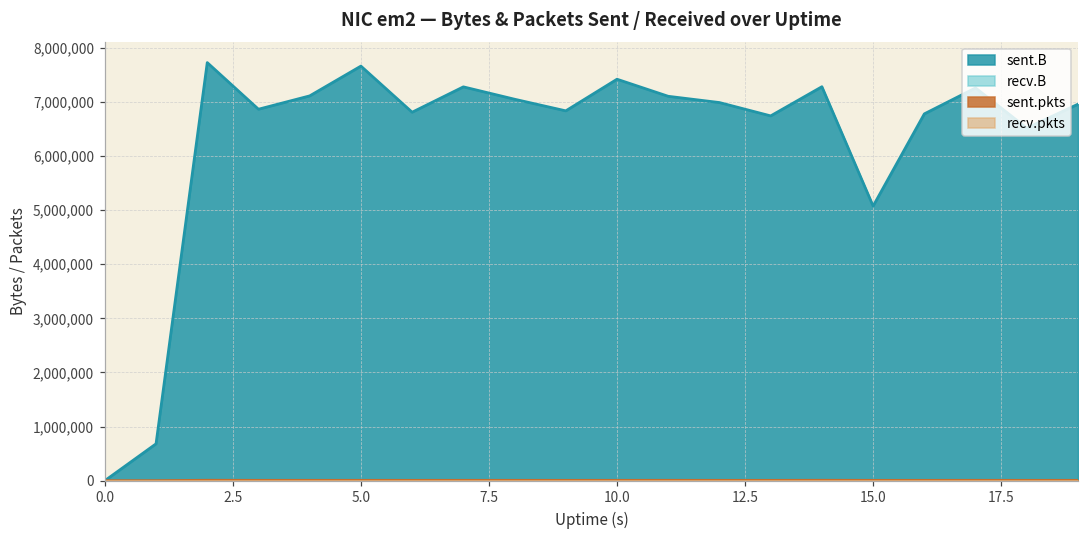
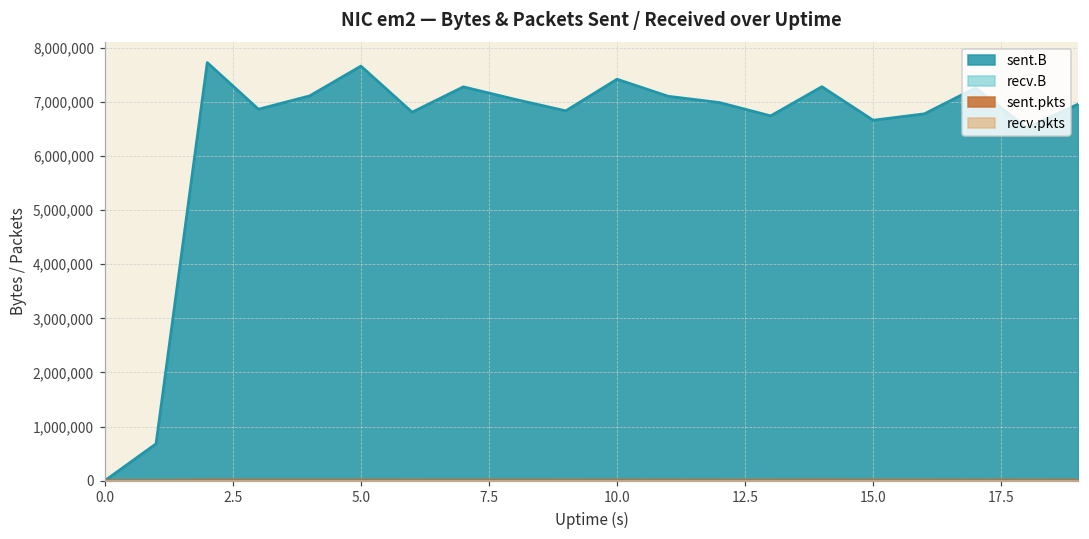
  {
    "sent.B": {
      "5.0": "7,700,000",
      "10.0": "7,400,000",
-     "15.0": "5,100,000"
+     "15.0": "6,700,000"
    },
    "recv.pkts": {
      "5.0": "0",
      "10.0": "0",
      "15.0": "0"
    }
  }
